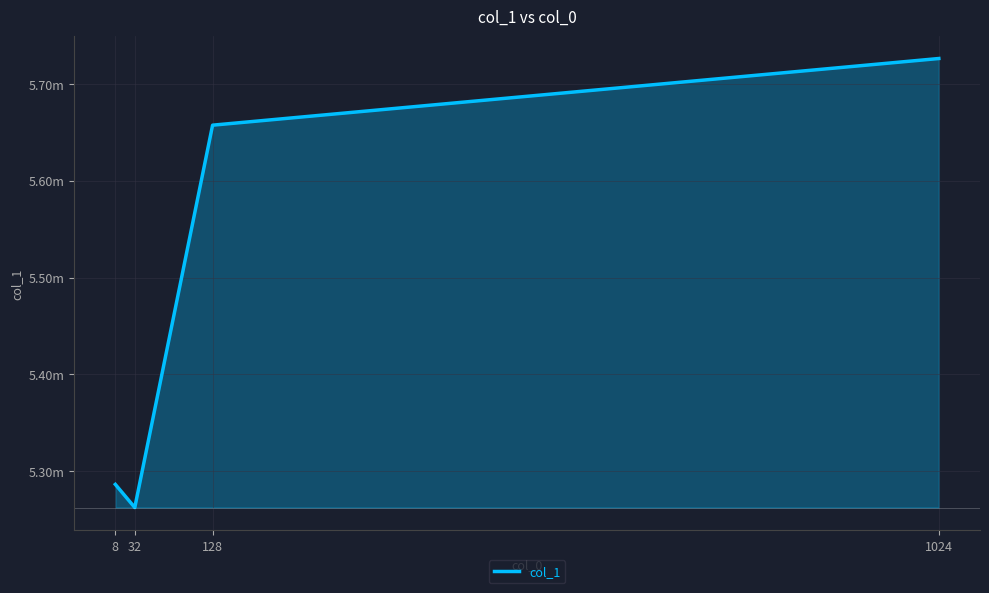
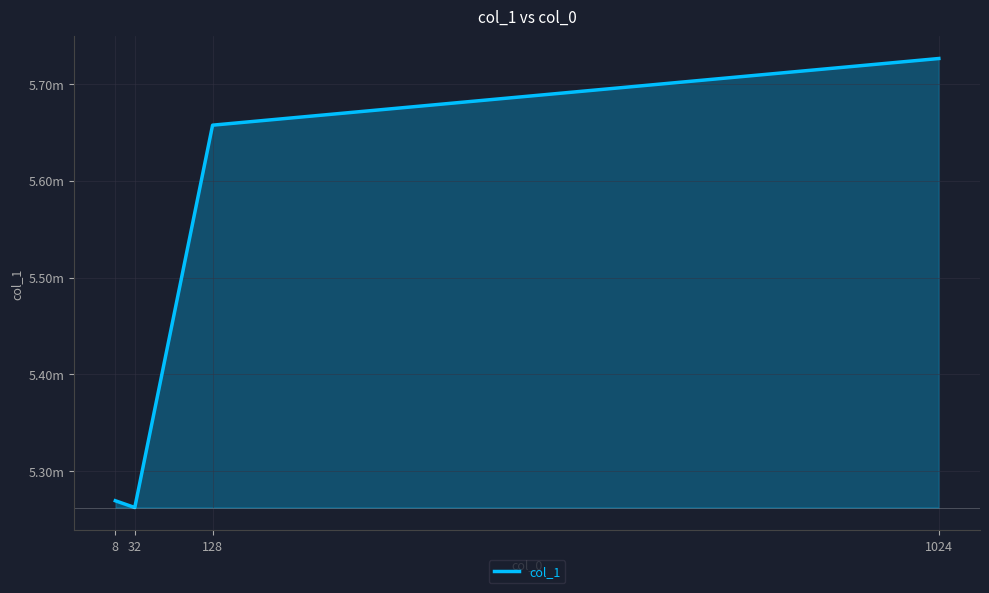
  {
-   "8": "5.29m",
+   "8": "5.27m",
    "32": "5.26m",
    "128": "5.66m",
    "1024": "5.73m"
  }
